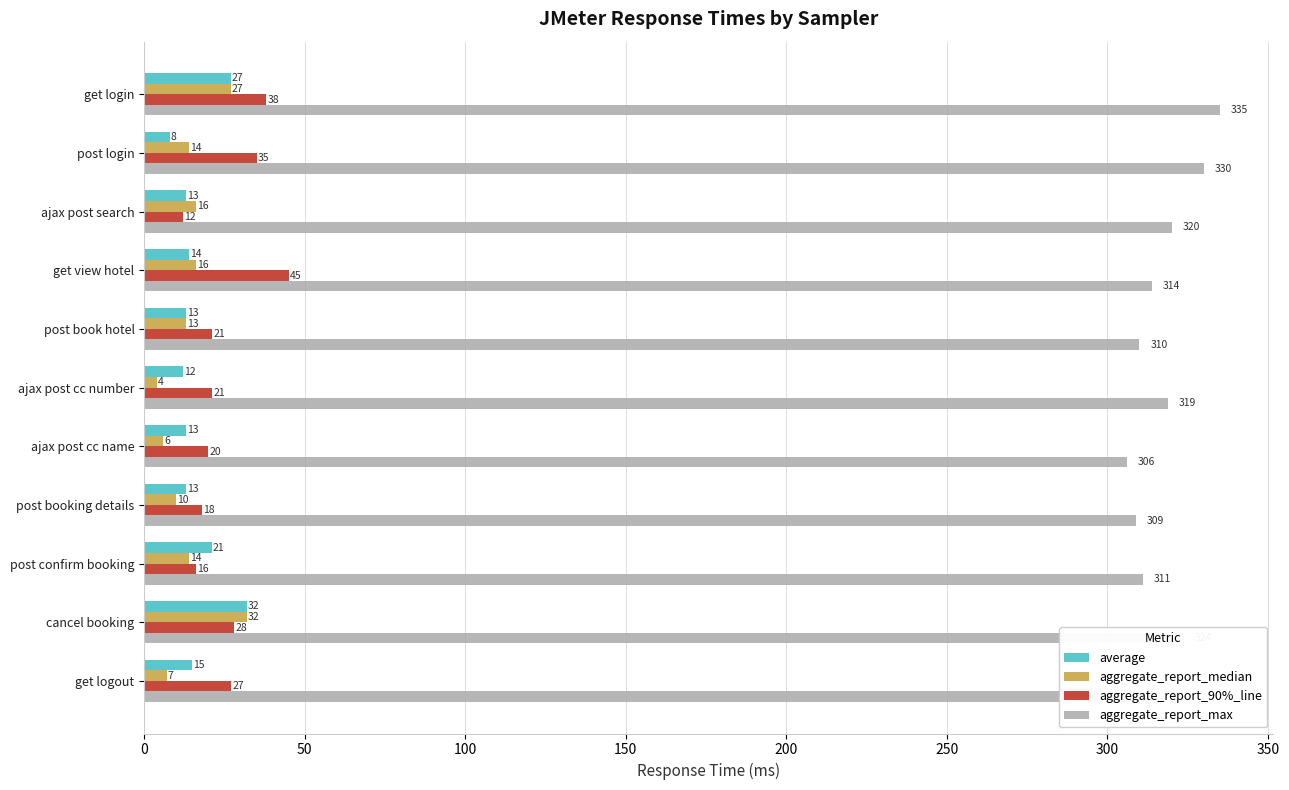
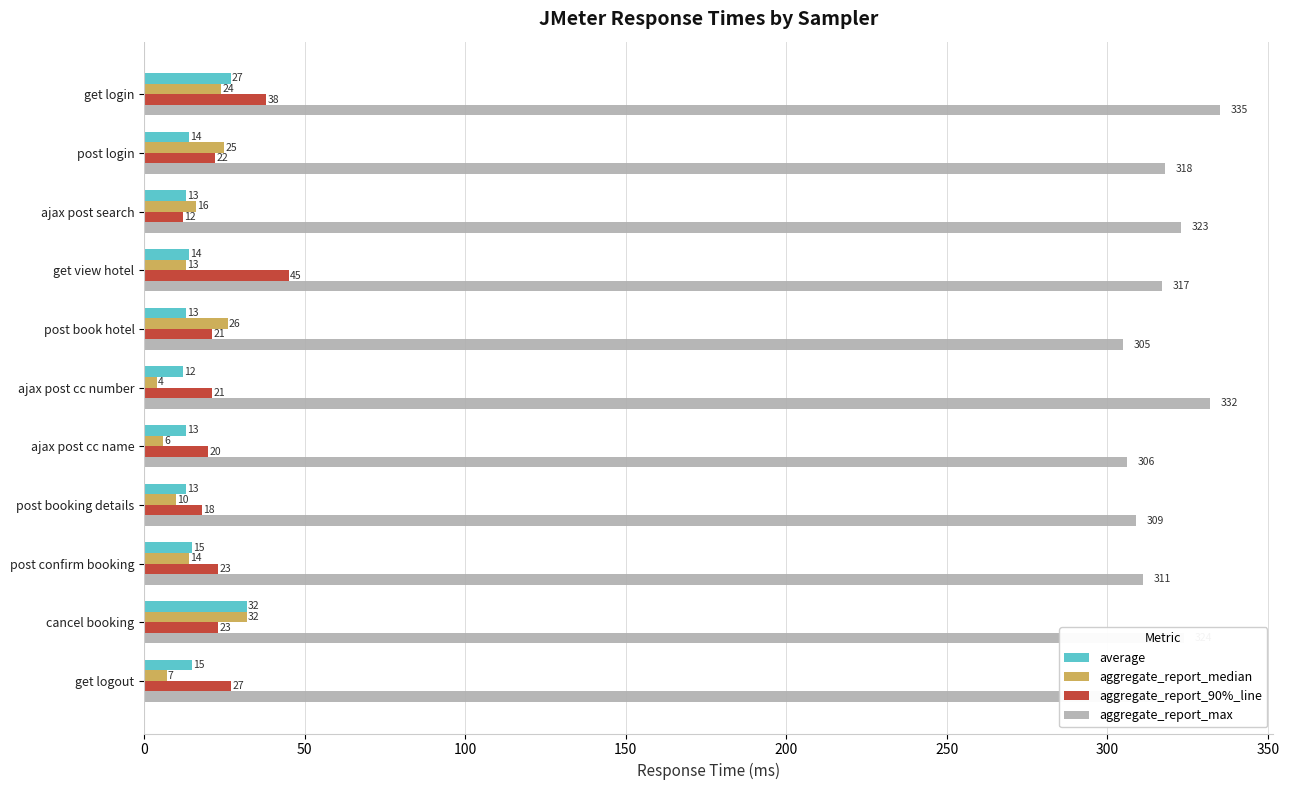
  {
    "average": {
      "get login": 27,
-     "post login": 8,
+     "post login": 14,
      "ajax post search": 13,
      "get view hotel": 14,
      "post book hotel": 13,
      "ajax post cc number": 12,
      "ajax post cc name": 13,
      "post booking details": 13,
-     "post confirm booking": 21,
+     "post confirm booking": 15,
      "cancel booking": 32,
      "get logout": 15
    },
    "aggregate_report_median": {
-     "get login": 27,
-     "post login": 14,
+     "get login": 24,
+     "post login": 25,
      "ajax post search": 16,
-     "get view hotel": 16,
-     "post book hotel": 13,
+     "get view hotel": 13,
+     "post book hotel": 26,
      "ajax post cc number": 4,
      "ajax post cc name": 6,
      "post booking details": 10,
      "post confirm booking": 14,
      "cancel booking": 32,
      "get logout": 7
    },
    "aggregate_report_90%_line": {
      "get login": 38,
-     "post login": 35,
+     "post login": 22,
      "ajax post search": 12,
      "get view hotel": 45,
      "post book hotel": 21,
      "ajax post cc number": 21,
      "ajax post cc name": 20,
      "post booking details": 18,
-     "post confirm booking": 16,
-     "cancel booking": 28,
+     "post confirm booking": 23,
+     "cancel booking": 23,
      "get logout": 27
    },
    "aggregate_report_max": {
      "get login": 335,
-     "post login": 330,
-     "ajax post search": 320,
-     "get view hotel": 314,
-     "post book hotel": 310,
-     "ajax post cc number": 319,
+     "post login": 318,
+     "ajax post search": 323,
+     "get view hotel": 317,
+     "post book hotel": 305,
+     "ajax post cc number": 332,
      "ajax post cc name": 306,
      "post booking details": 309,
      "post confirm booking": 311
    }
  }
